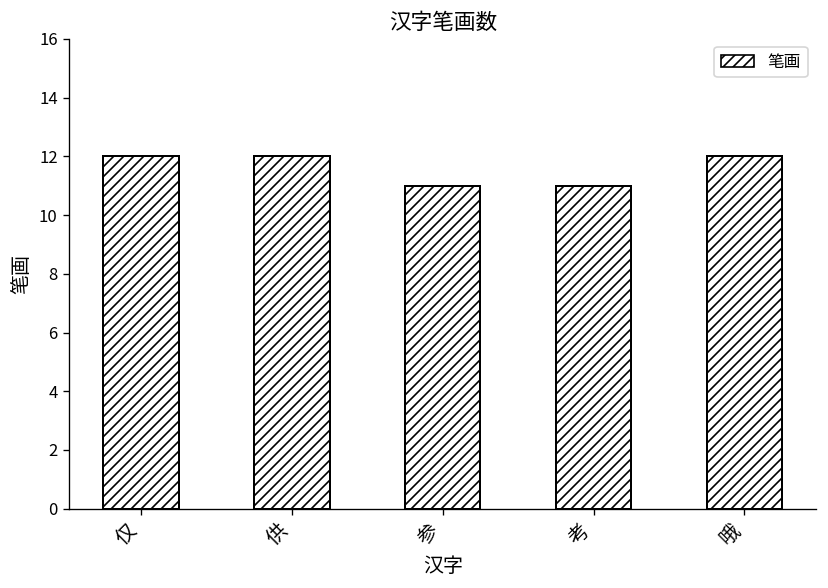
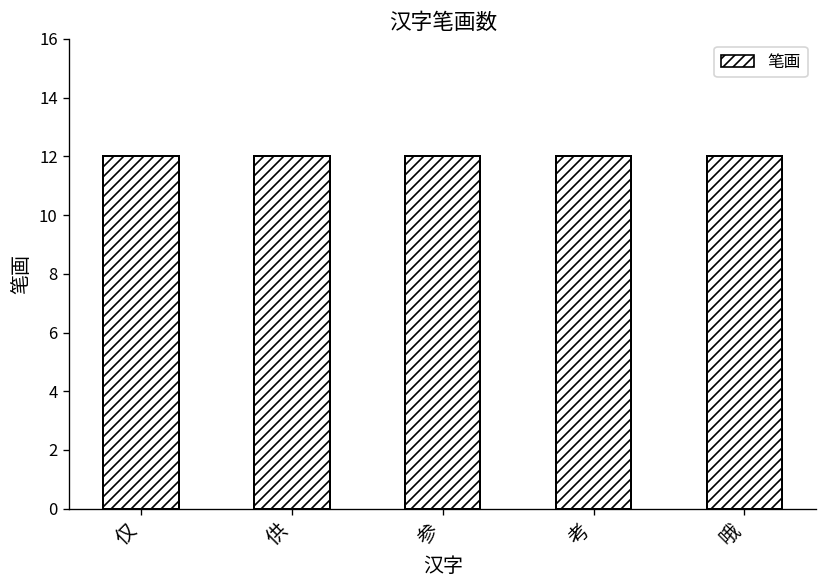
  {
    "仅": 12,
    "供": 12,
-   "参": 11,
-   "考": 11,
+   "参": 12,
+   "考": 12,
    "哦": 12
  }
